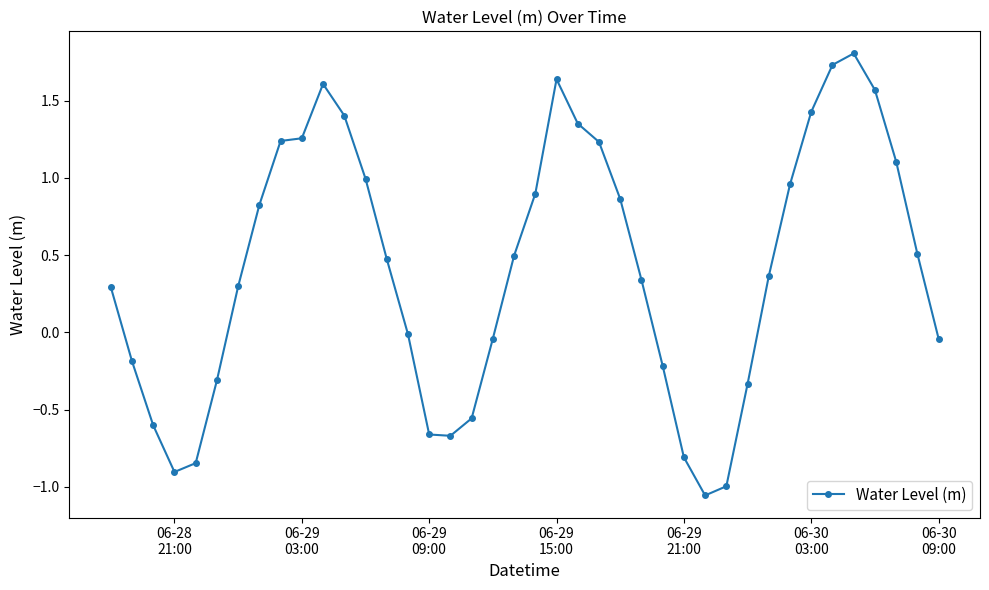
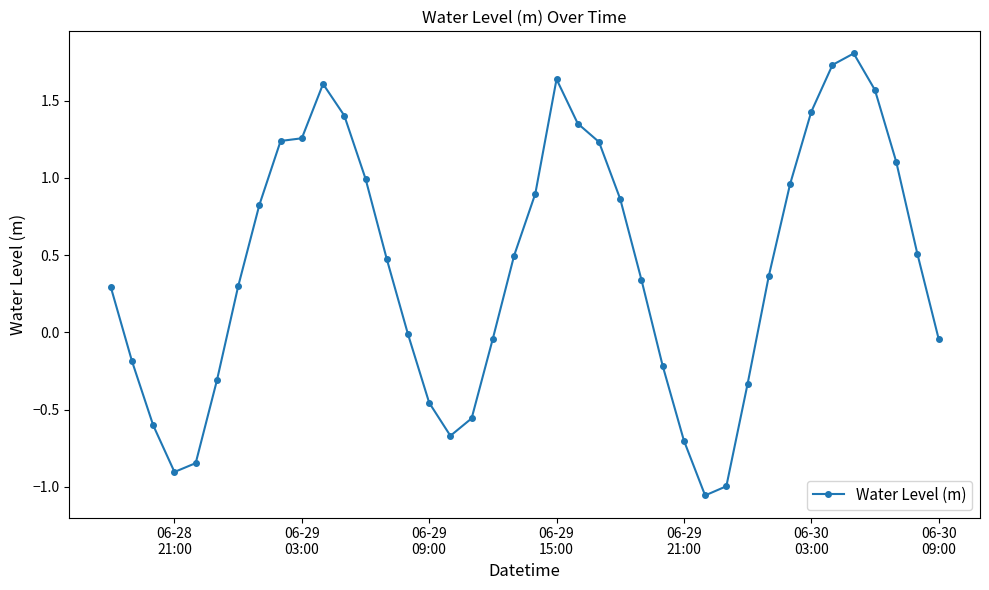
  {
    "06-28 21:00": -0.90,
    "06-29 03:00": 1.26,
-   "06-29 09:00": -0.66,
+   "06-29 09:00": -0.46,
    "06-29 15:00": 1.64,
-   "06-29 21:00": -0.81,
+   "06-29 21:00": -0.70,
    "06-30 03:00": 1.43,
    "06-30 09:00": -0.04
  }
